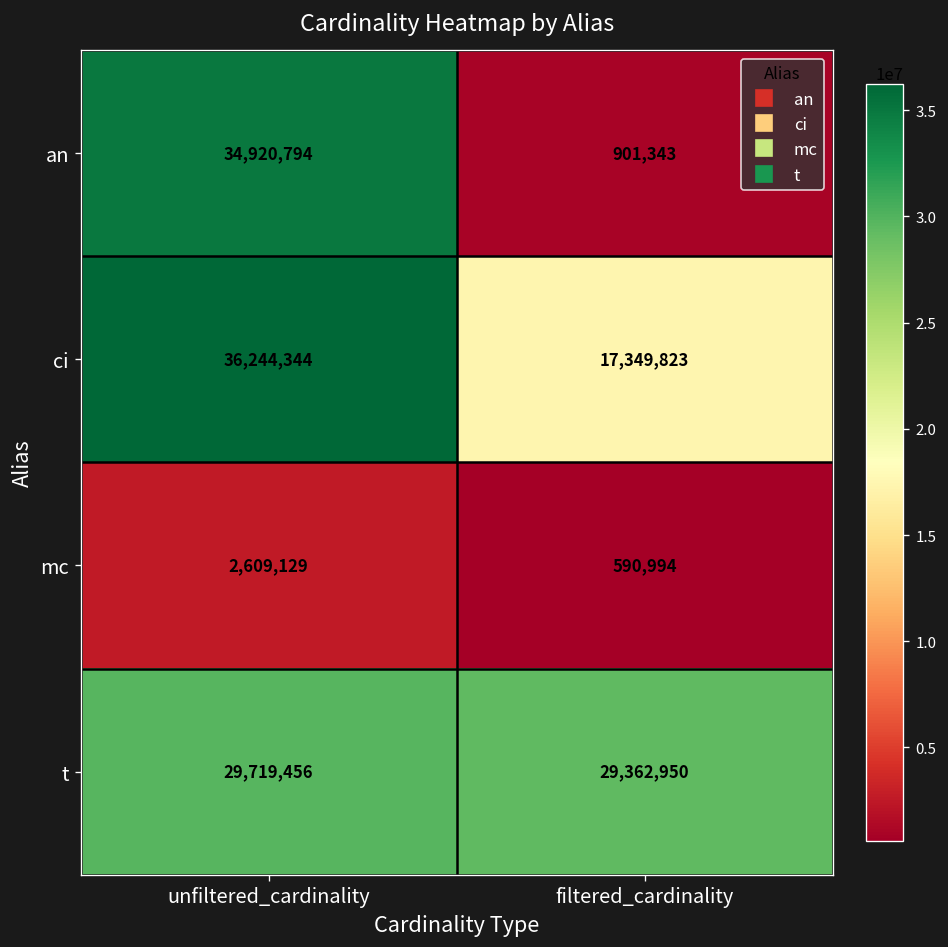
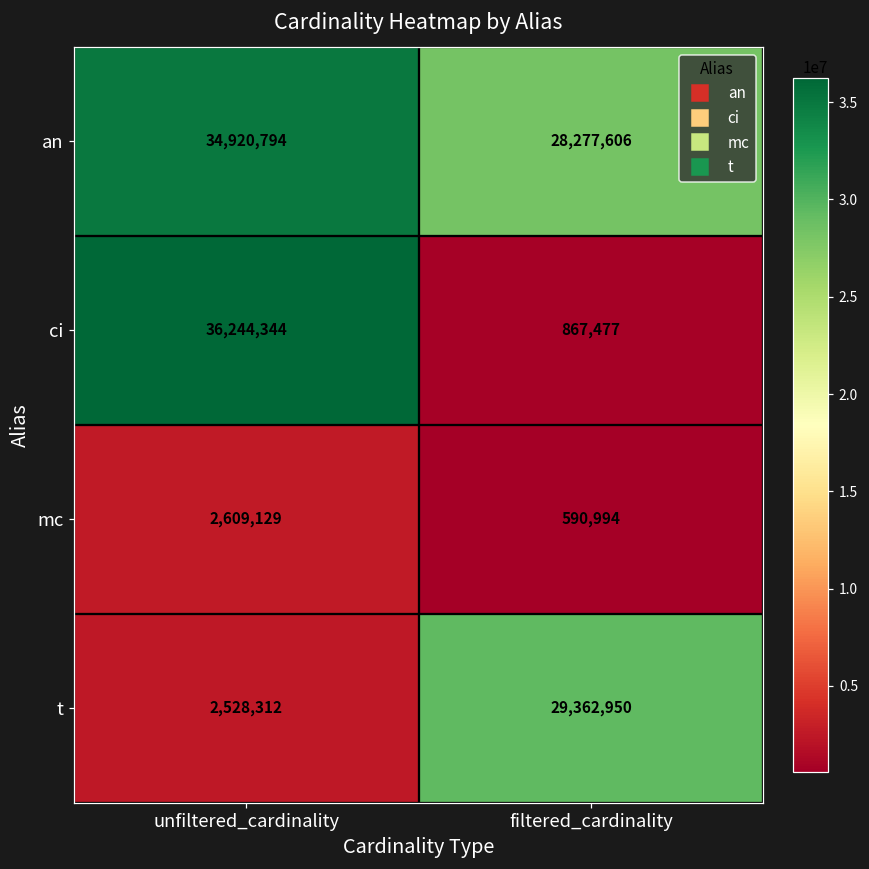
  {
    "an": {
      "unfiltered_cardinality": "34,920,794",
-     "filtered_cardinality": "901,343"
+     "filtered_cardinality": "28,277,606"
    },
    "ci": {
      "unfiltered_cardinality": "36,244,344",
-     "filtered_cardinality": "17,349,823"
+     "filtered_cardinality": "867,477"
    },
    "mc": {
      "unfiltered_cardinality": "2,609,129",
      "filtered_cardinality": "590,994"
    },
    "t": {
-     "unfiltered_cardinality": "29,719,456",
+     "unfiltered_cardinality": "2,528,312",
      "filtered_cardinality": "29,362,950"
    }
  }
